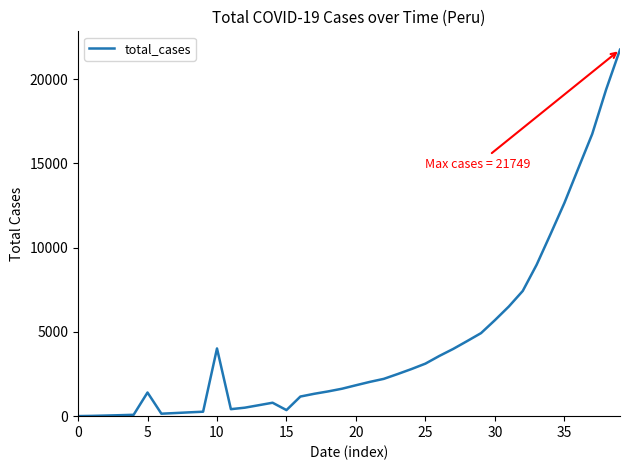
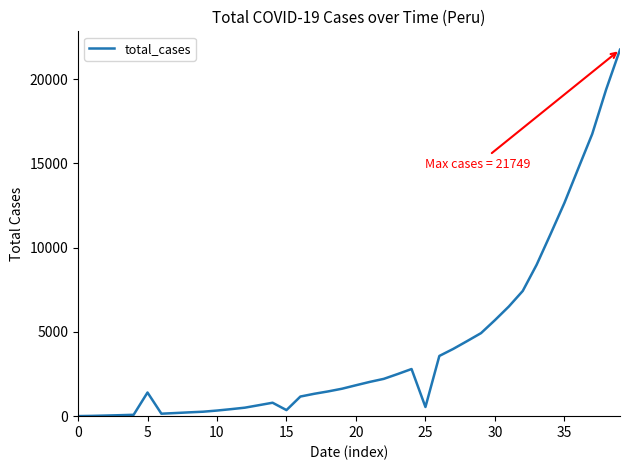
  {
    "0": 0,
    "5": 1400,
-   "10": 4000,
+   "10": 300,
    "15": 400,
    "20": 1800,
-   "25": 3100,
+   "25": 500,
    "30": 5700,
    "35": 12700
  }
